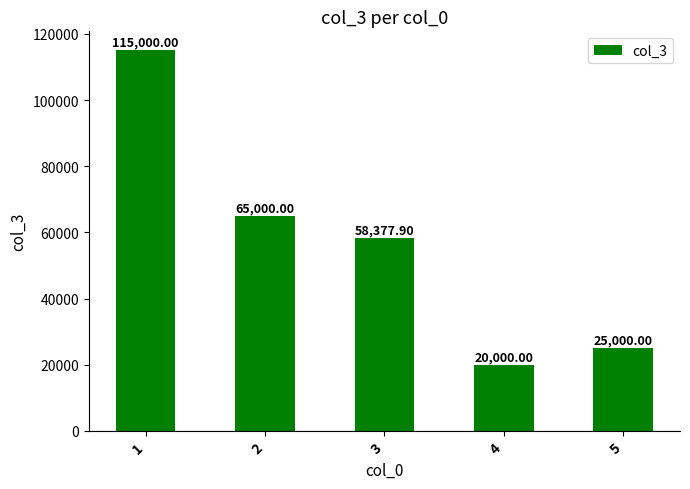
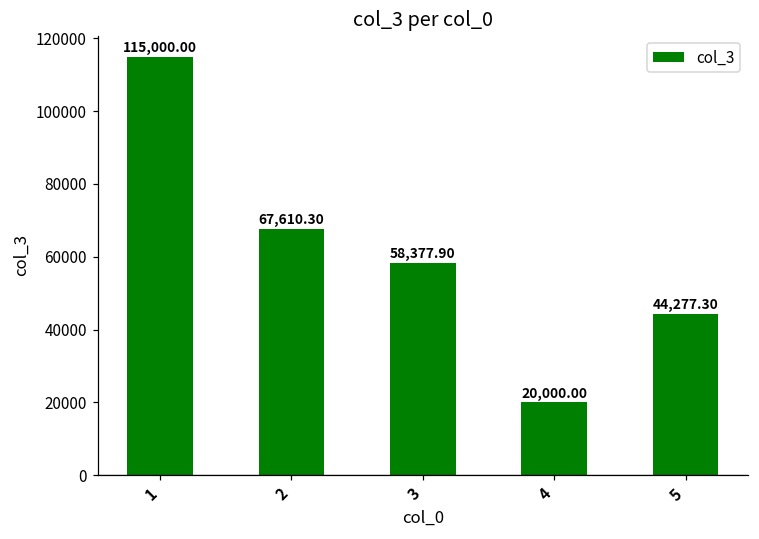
  {
    "1": "115,000.00",
-   "2": "65,000.00",
+   "2": "67,610.30",
    "3": "58,377.90",
    "4": "20,000.00",
-   "5": "25,000.00"
+   "5": "44,277.30"
  }
